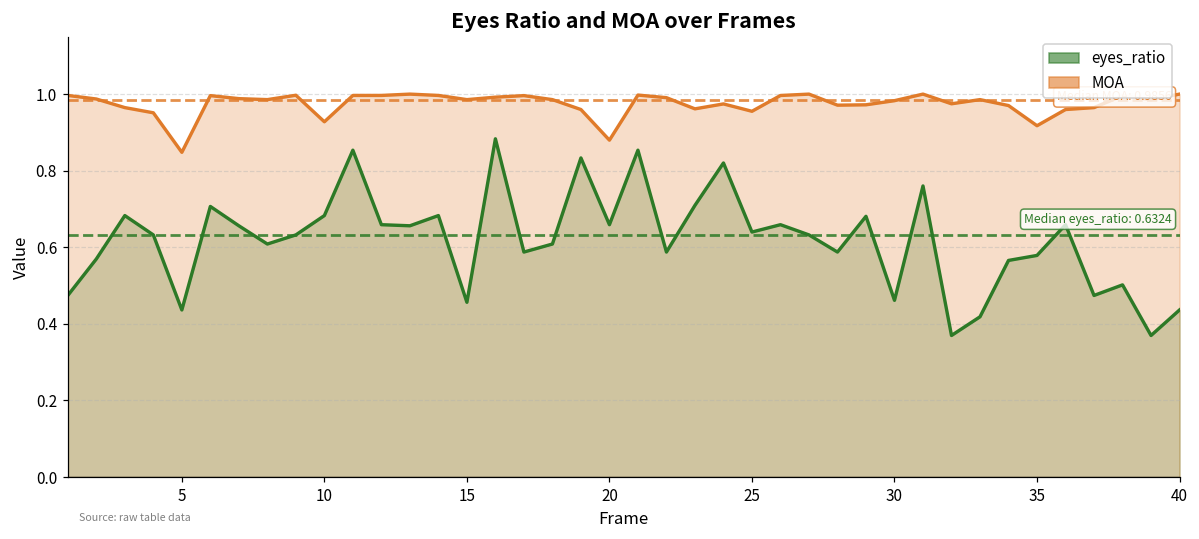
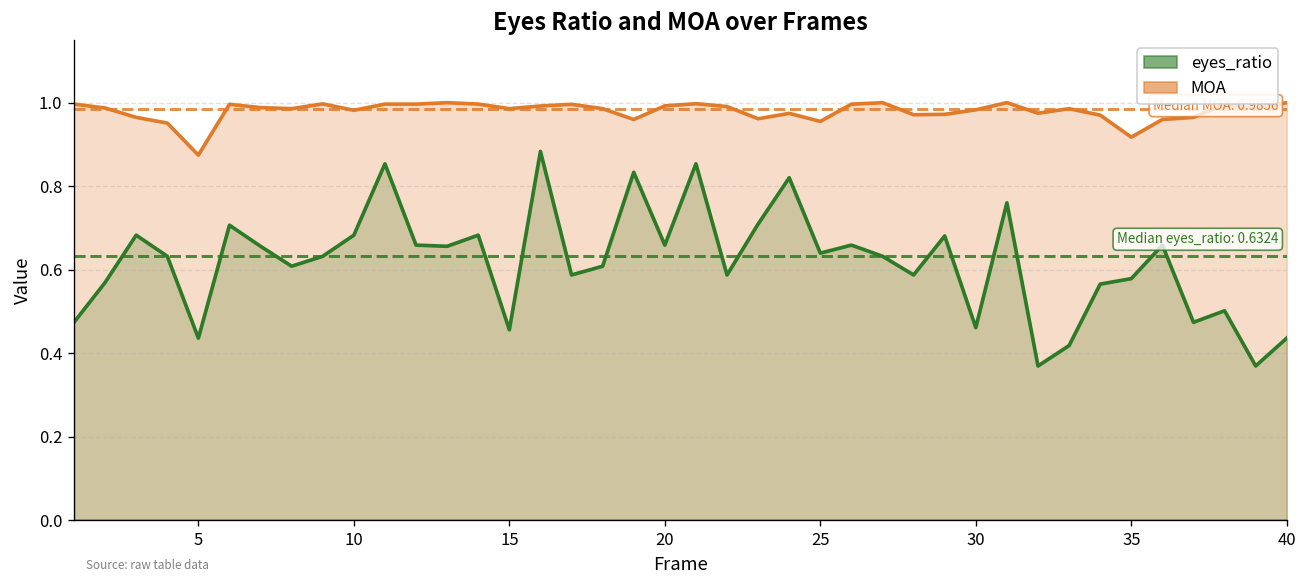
  {
    "eyes_ratio": {
      "5": 0.44,
      "10": 0.68,
      "15": 0.46,
      "20": 0.66,
      "25": 0.64,
      "30": 0.46,
      "35": 0.58,
      "40": 0.44
    },
    "MOA": {
-     "5": 0.85,
-     "10": 0.93,
+     "5": 0.87,
+     "10": 0.98,
      "15": 0.99,
-     "20": 0.88,
+     "20": 0.99,
      "25": 0.96,
      "30": 0.98,
      "35": 0.92,
      "40": 1.00
    }
  }
